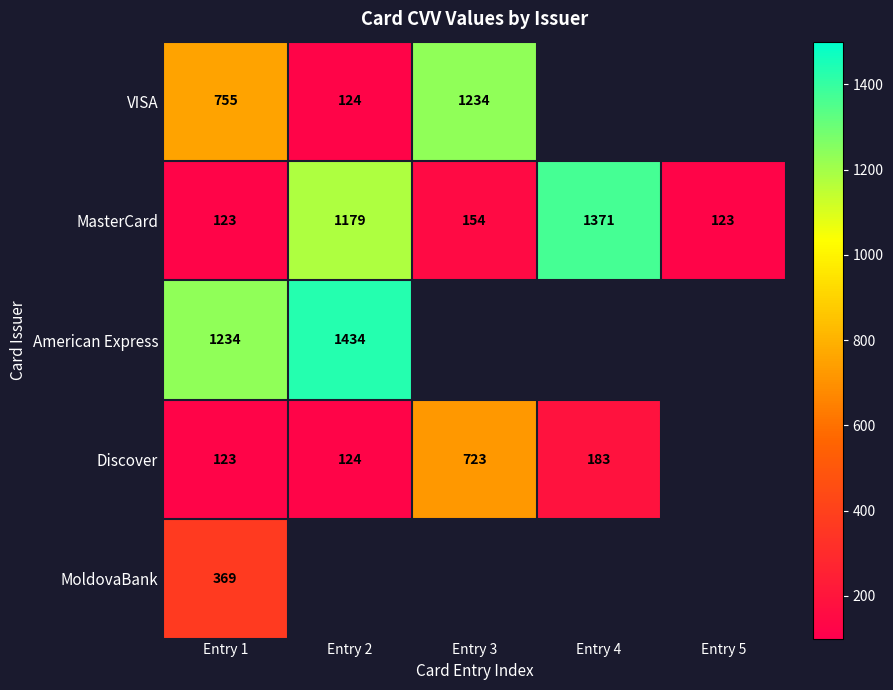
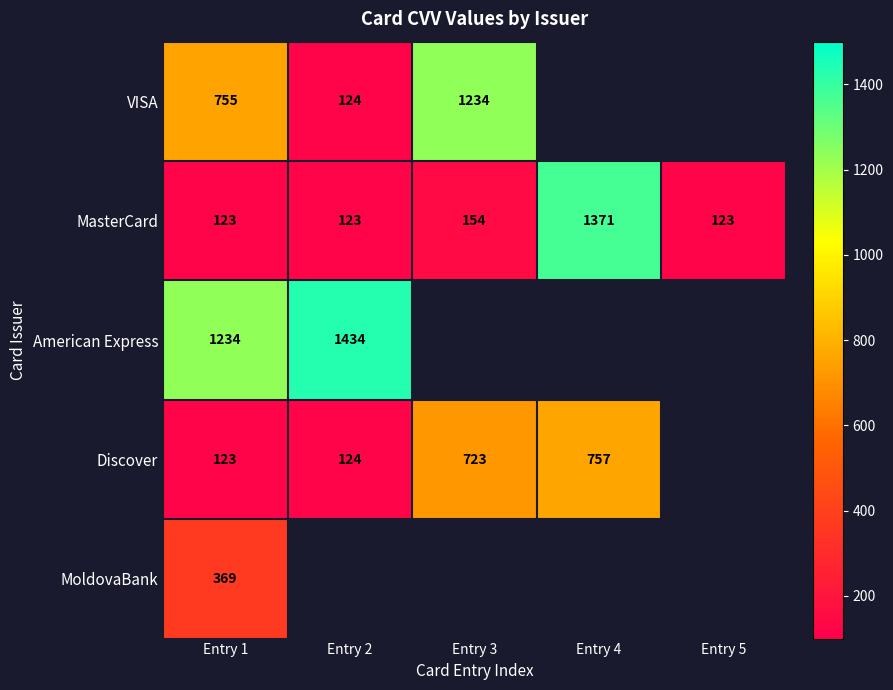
  {
    "VISA": {
      "Entry 1": 755,
      "Entry 2": 124,
      "Entry 3": 1234
    },
    "MasterCard": {
      "Entry 1": 123,
-     "Entry 2": 1179,
+     "Entry 2": 123,
      "Entry 3": 154,
      "Entry 4": 1371,
      "Entry 5": 123
    },
    "American Express": {
      "Entry 1": 1234,
      "Entry 2": 1434
    },
    "Discover": {
      "Entry 1": 123,
      "Entry 2": 124,
      "Entry 3": 723,
-     "Entry 4": 183
+     "Entry 4": 757
    },
    "MoldovaBank": {
      "Entry 1": 369
    }
  }
